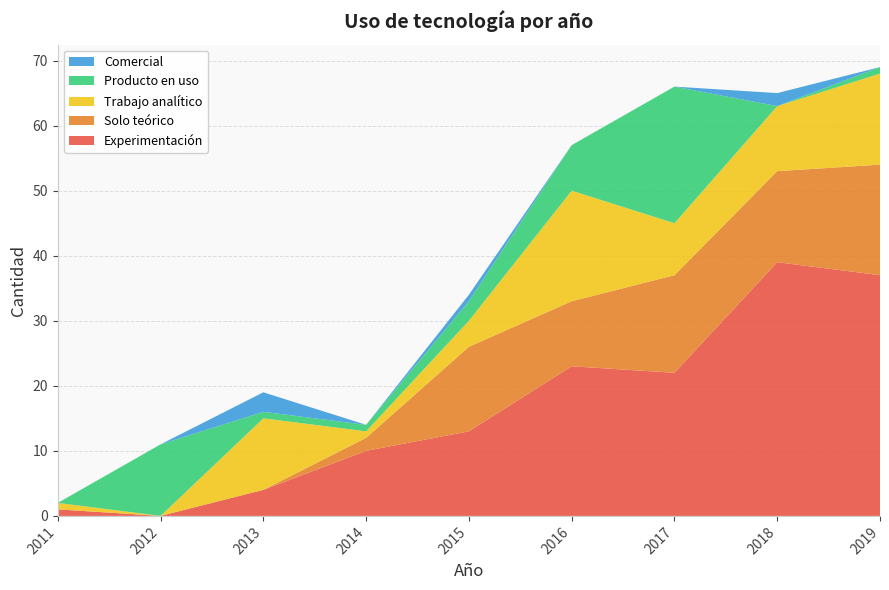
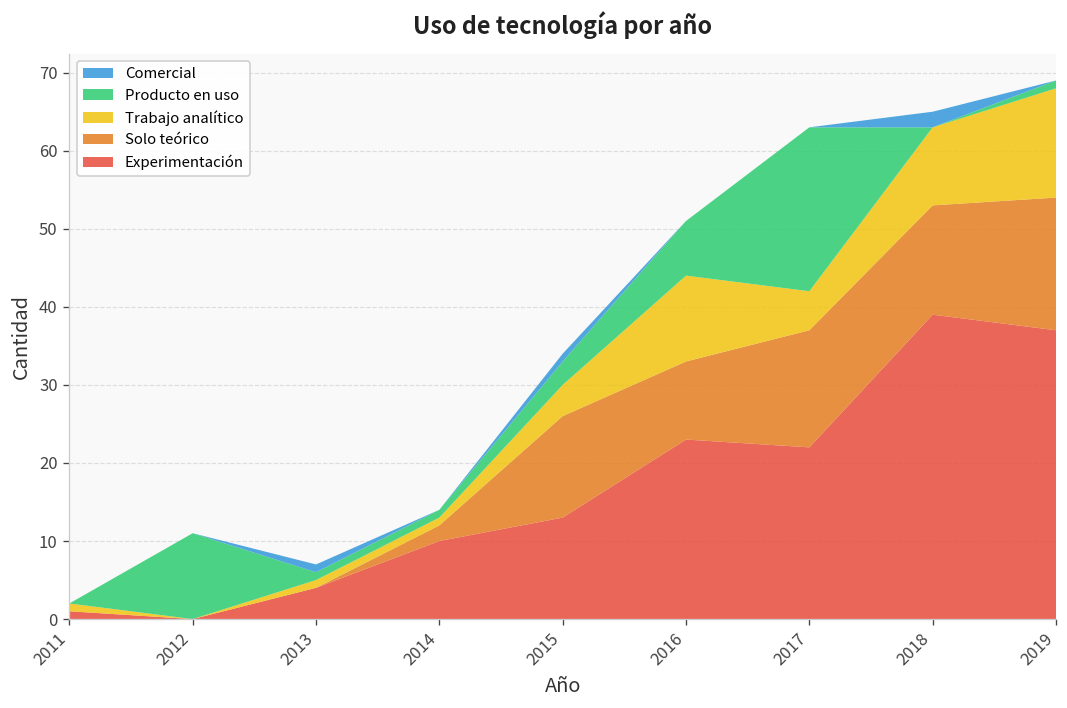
  {
    "Trabajo analítico": {
-     "2013": 11,
+     "2013": 1,
      "2014": 1,
      "2015": 4,
-     "2016": 17,
-     "2017": 8,
+     "2016": 11,
+     "2017": 5,
      "2019": 14
    },
    "Producto en uso": {
      "2013": 1,
      "2015": 3
    },
    "Comercial": {
-     "2013": 3,
+     "2013": 1,
      "2015": 1,
      "2018": 2
    }
  }
